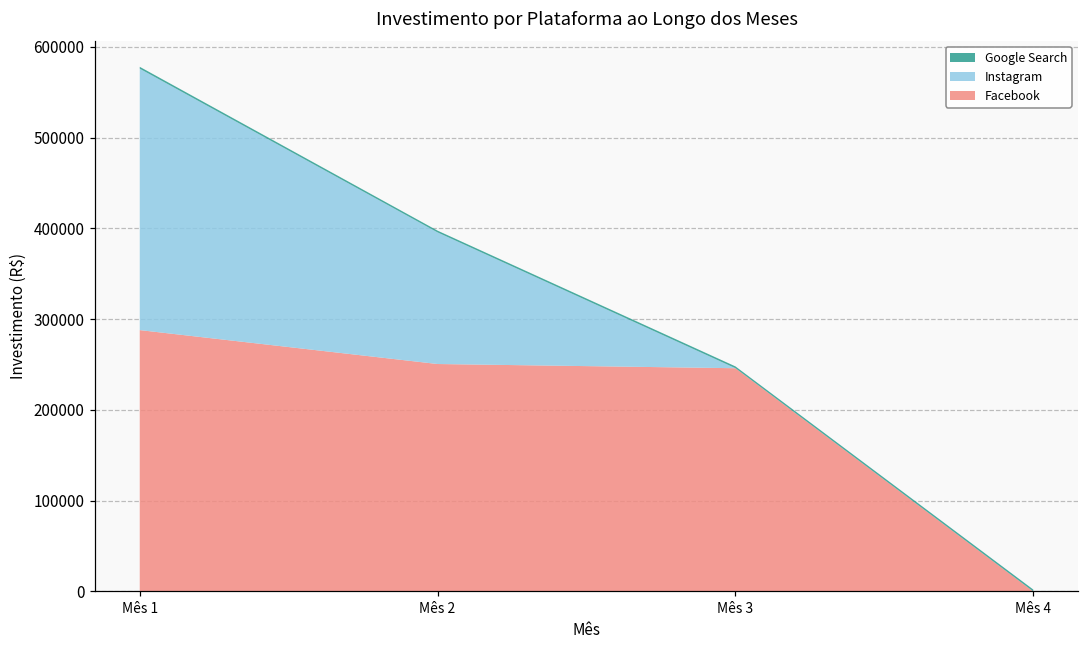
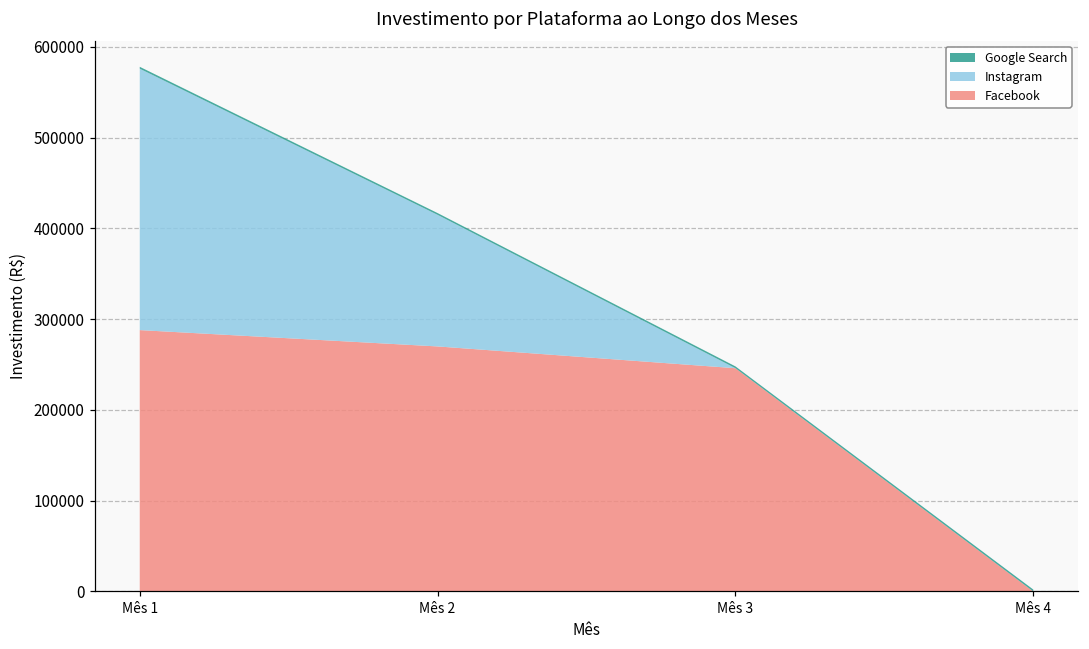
  {
    "Facebook": {
      "Mês 1": 290000,
-     "Mês 2": 250000
+     "Mês 2": 270000
    }
  }
